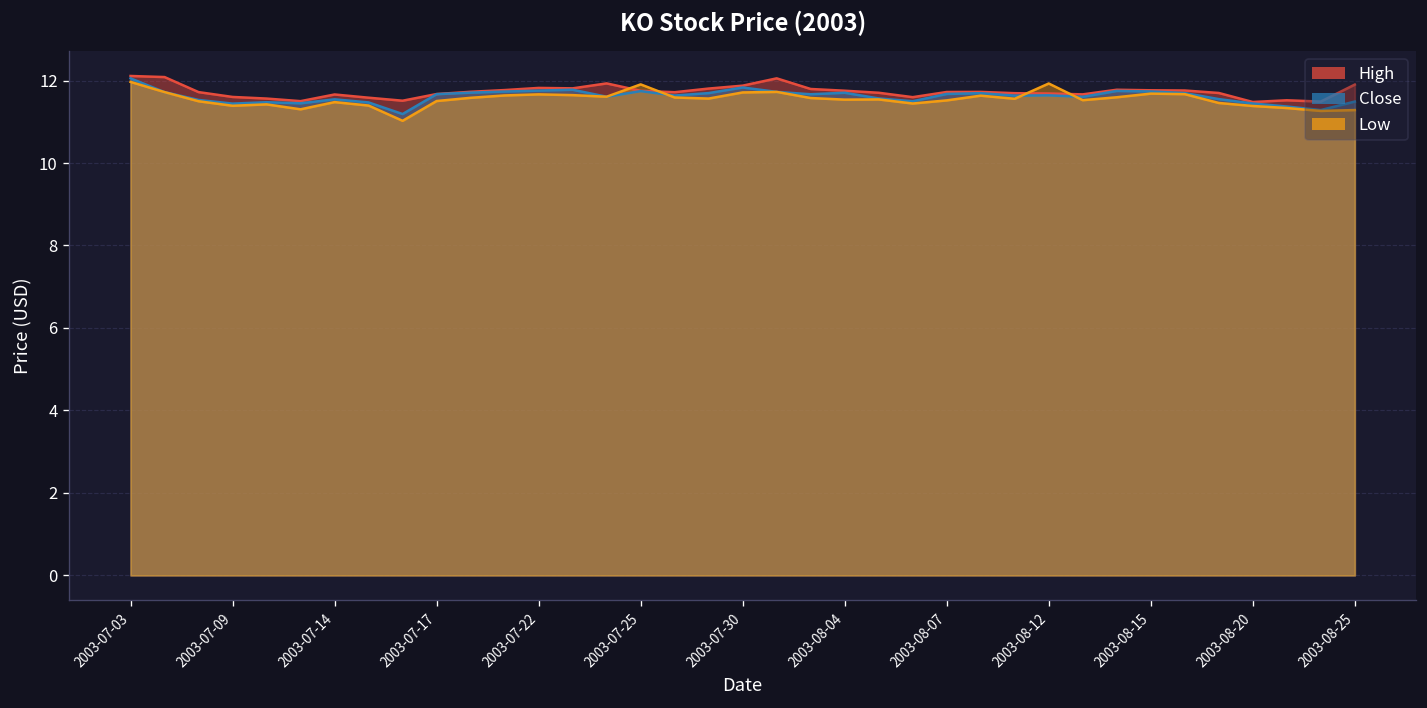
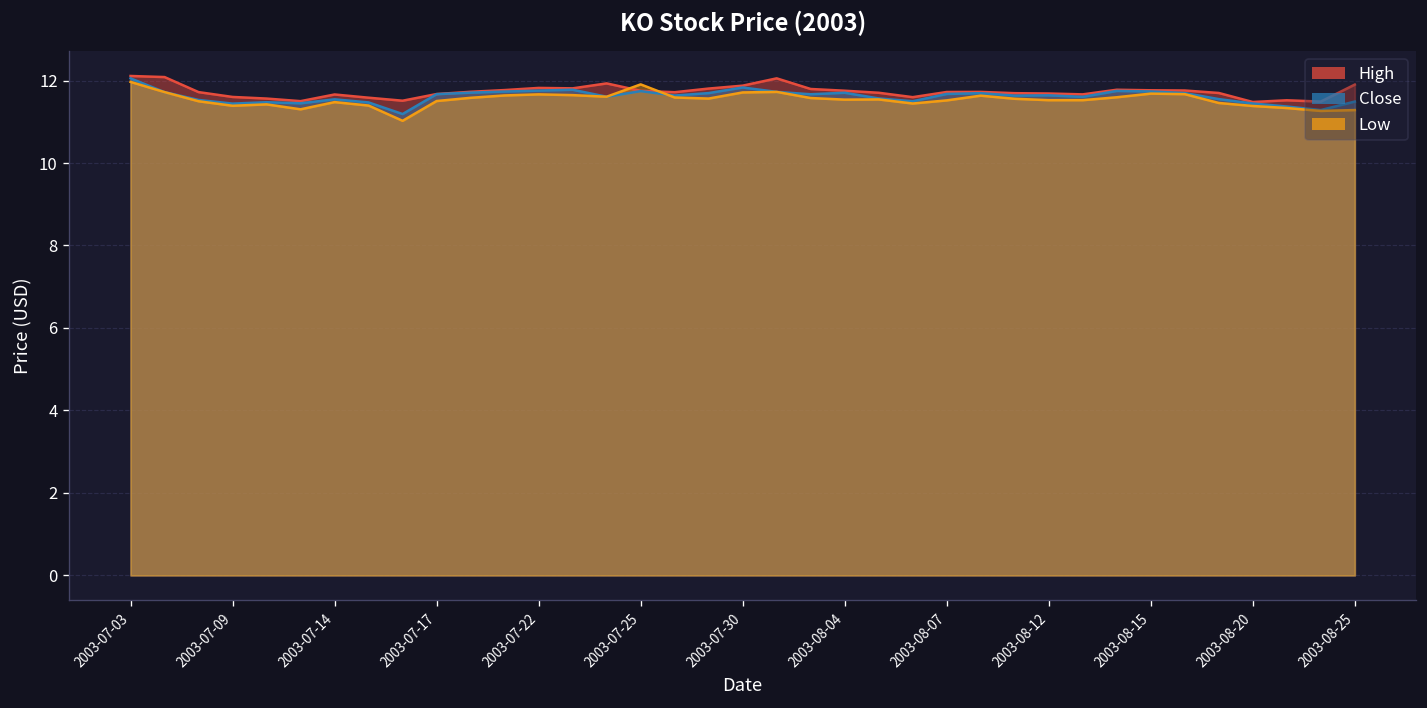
  {
    "High": {
      "2003-07-09": 11.6,
      "2003-07-14": 11.7
    },
    "Low": {
      "2003-07-03": 12.0,
      "2003-07-17": 11.5,
      "2003-07-22": 11.7,
      "2003-07-25": 11.9,
      "2003-07-30": 11.7,
      "2003-08-04": 11.5,
      "2003-08-07": 11.5,
-     "2003-08-12": 11.9
+     "2003-08-12": 11.5
    }
  }
